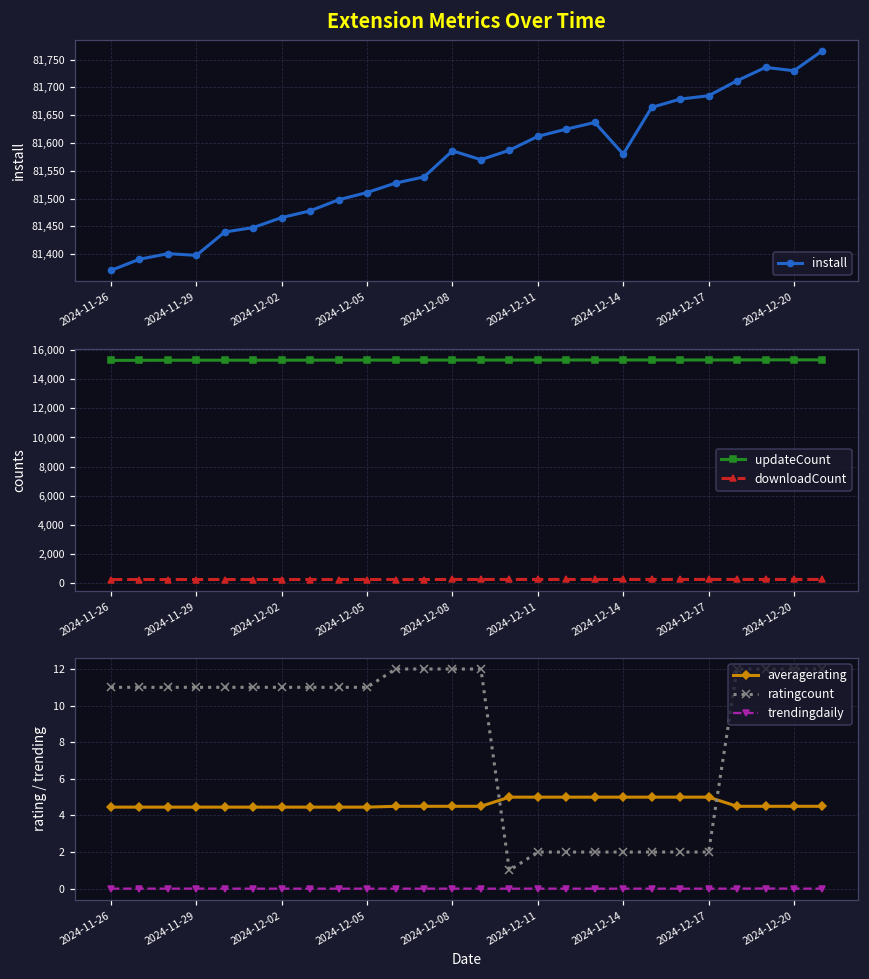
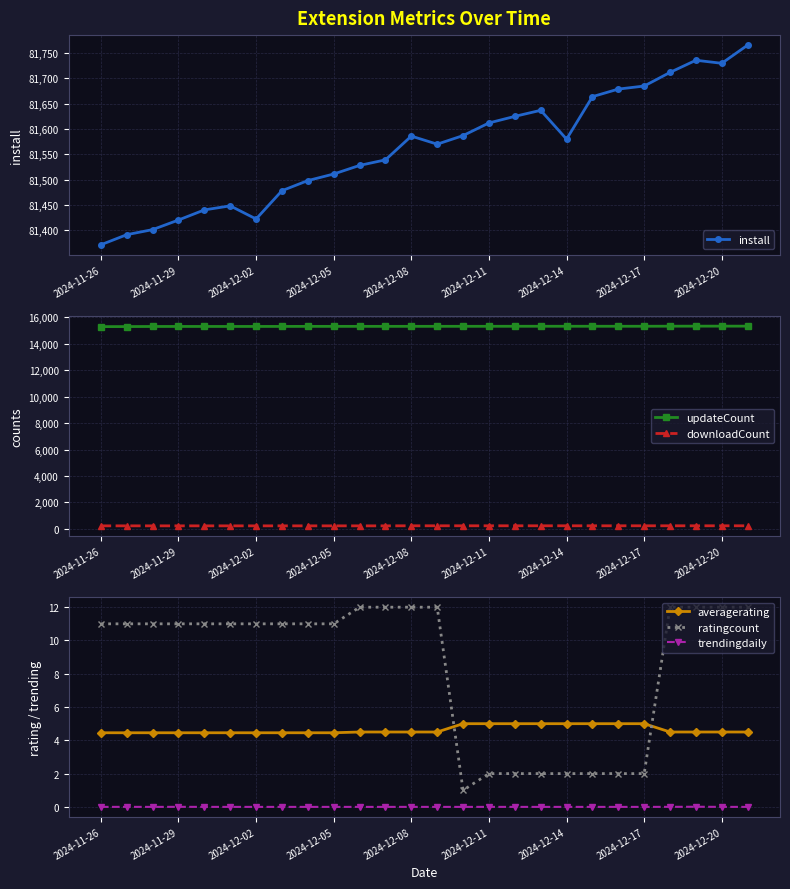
  {
    "Extension Metrics Over Time": {
      "2024-11-26": "81,370",
-     "2024-11-29": "81,400",
-     "2024-12-02": "81,470",
+     "2024-11-29": "81,420",
+     "2024-12-02": "81,420",
      "2024-12-05": "81,510",
      "2024-12-08": "81,590",
      "2024-12-11": "81,610",
      "2024-12-14": "81,580",
      "2024-12-17": "81,690",
      "2024-12-20": "81,730"
    }
  }
